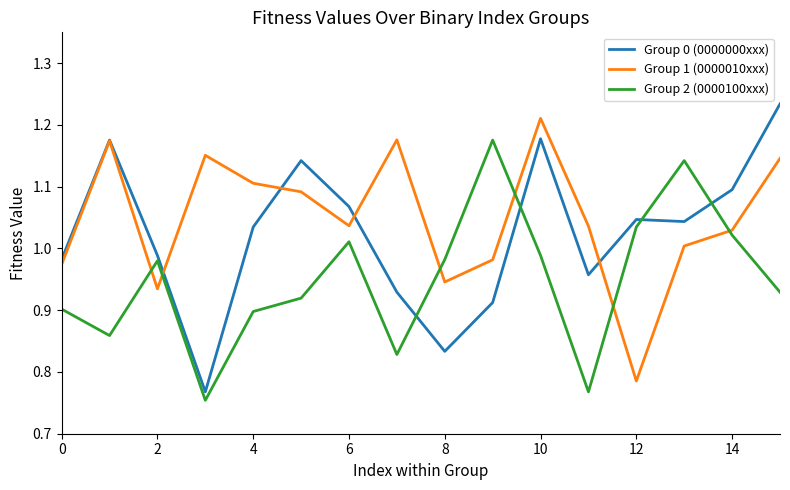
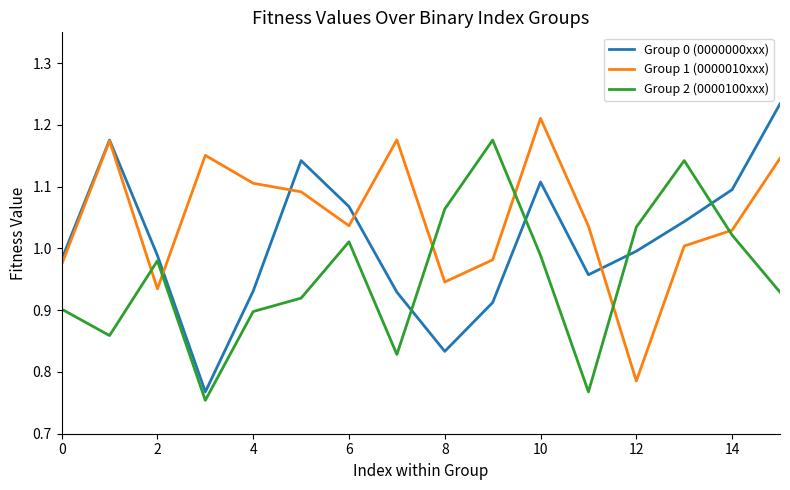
  {
    "Group 0 (0000000xxx)": {
      "0": 0.98,
      "2": 0.99,
-     "4": 1.03,
+     "4": 0.93,
      "6": 1.07,
      "8": 0.83,
-     "10": 1.18,
-     "12": 1.05,
+     "10": 1.11,
+     "12": 1.00,
      "14": 1.10
    },
    "Group 1 (0000010xxx)": {
      "0": 0.97,
      "2": 0.93,
      "4": 1.11,
      "6": 1.04,
      "8": 0.95,
      "10": 1.21,
      "12": 0.79,
      "14": 1.03
    },
    "Group 2 (0000100xxx)": {
      "0": 0.90,
      "2": 0.98,
      "4": 0.90,
      "6": 1.01,
-     "8": 0.98,
+     "8": 1.06,
      "10": 0.99,
      "12": 1.03,
      "14": 1.02
    }
  }
